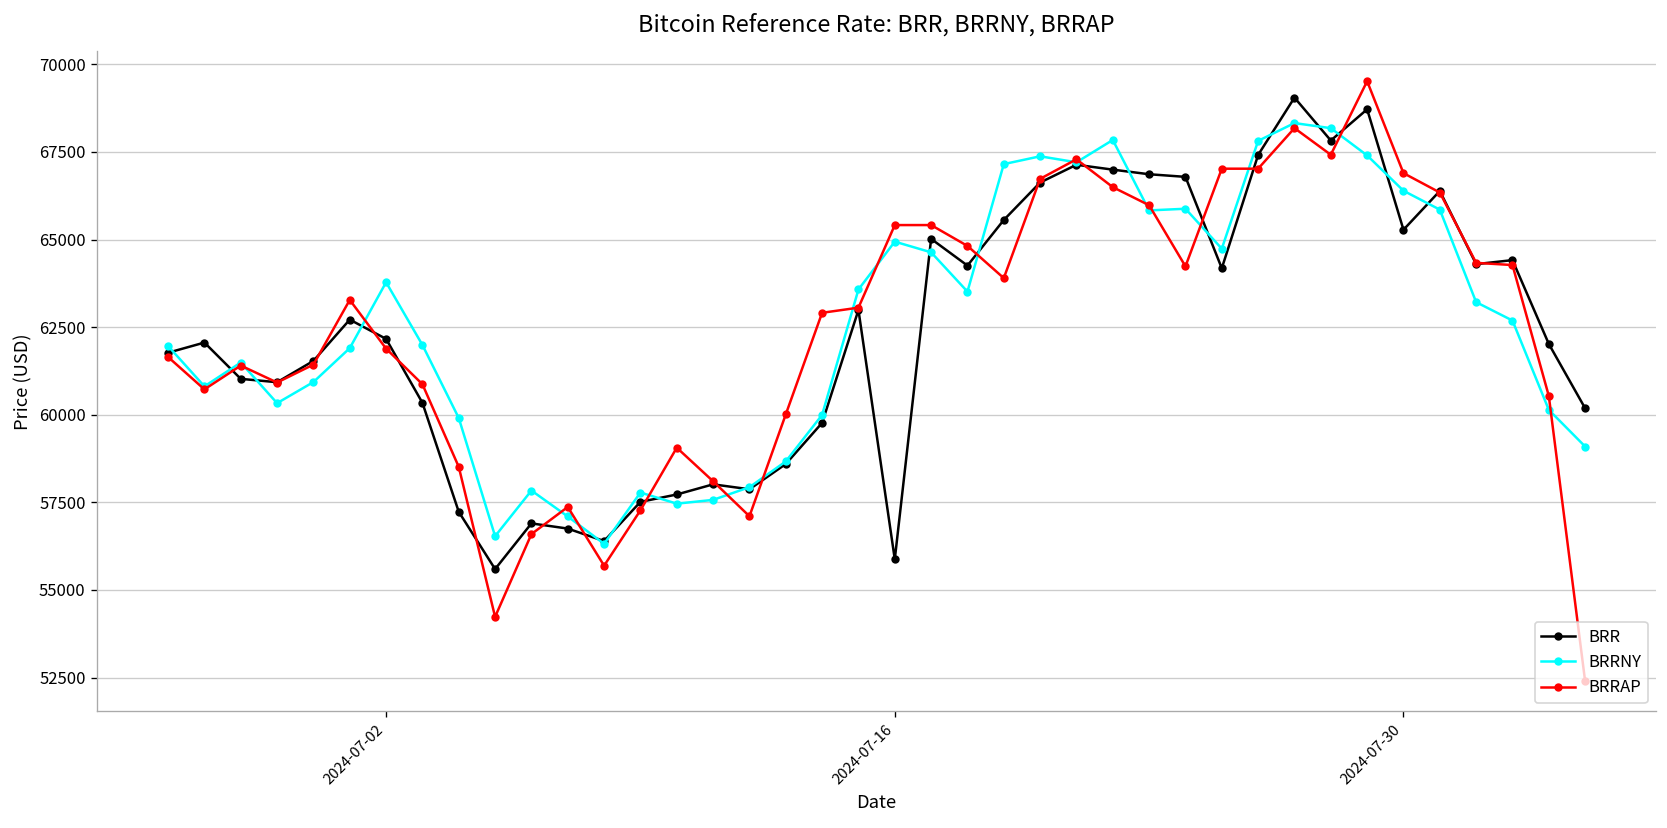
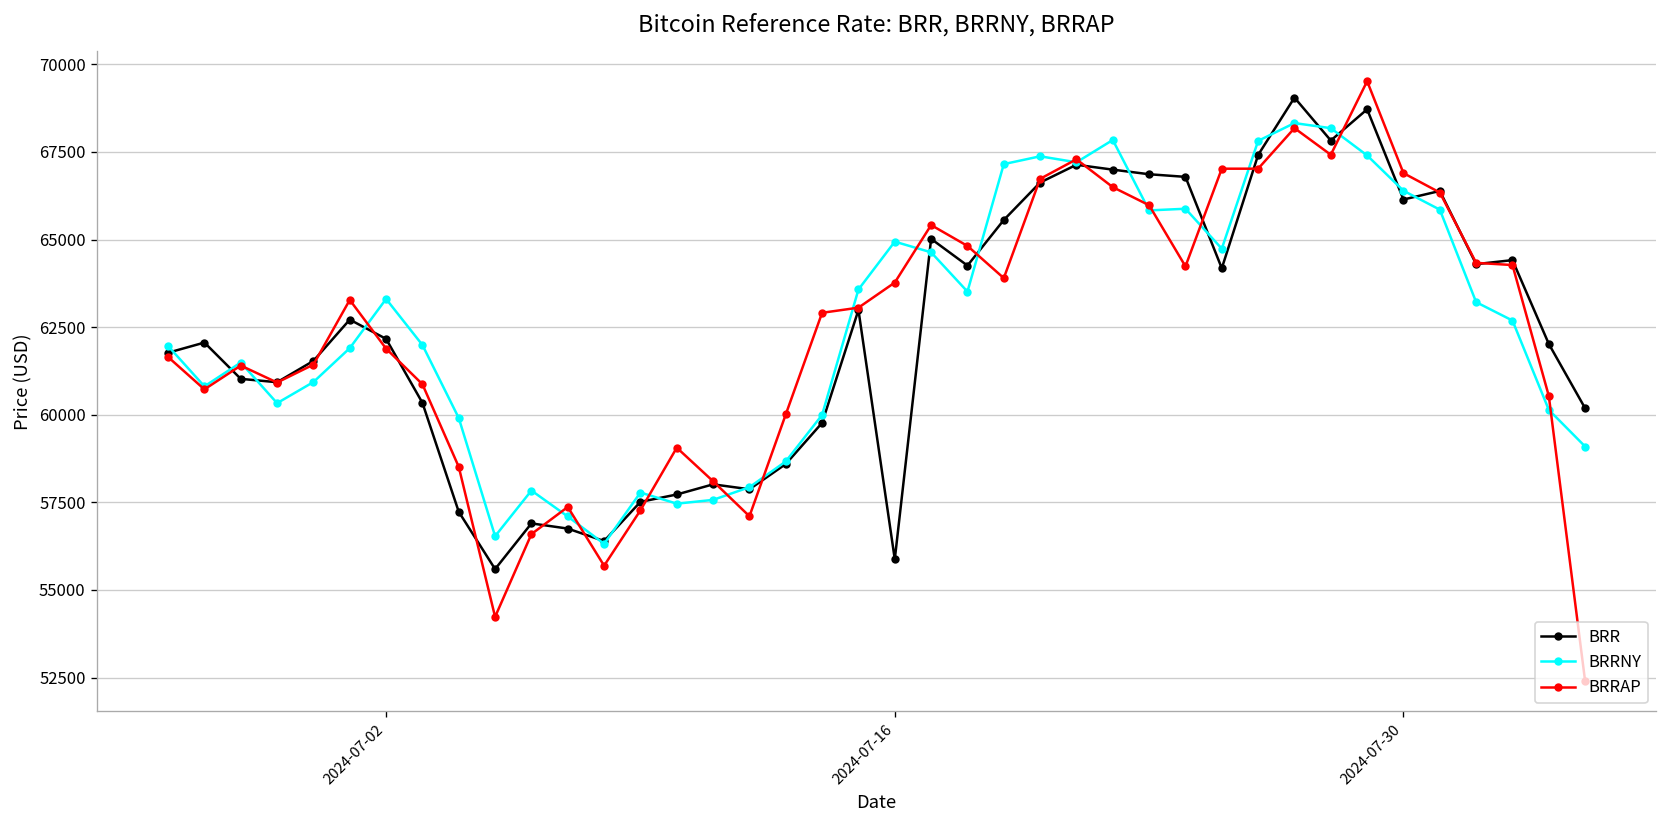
  {
    "BRR": {
      "2024-07-02": 62200,
      "2024-07-16": 55900,
-     "2024-07-30": 65300
+     "2024-07-30": 66100
    },
    "BRRNY": {
-     "2024-07-02": 63800,
+     "2024-07-02": 63300,
      "2024-07-16": 64900,
      "2024-07-30": 66400
    },
    "BRRAP": {
      "2024-07-02": 61900,
-     "2024-07-16": 65400,
+     "2024-07-16": 63800,
      "2024-07-30": 66900
    }
  }
